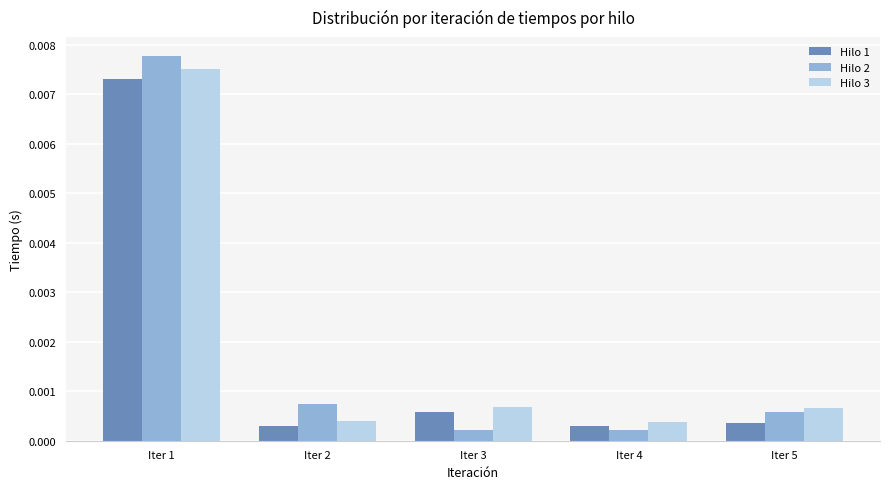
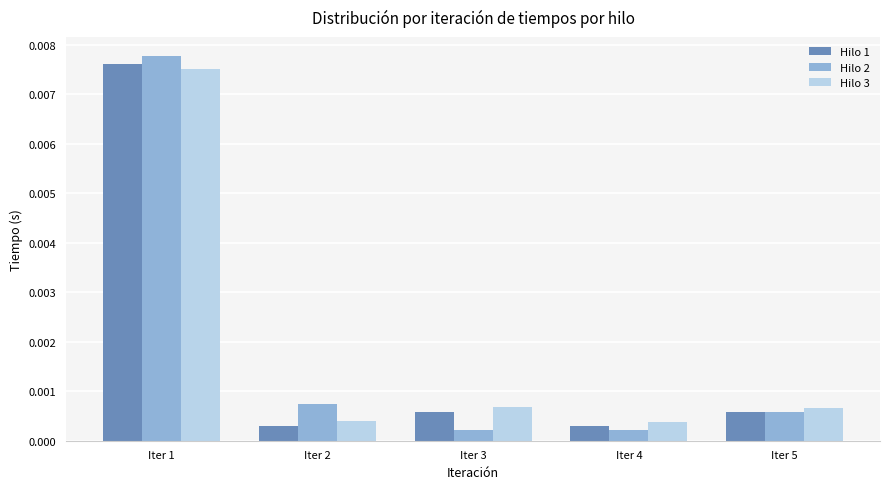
  {
    "Hilo 1": {
-     "Iter 1": 0.0073,
+     "Iter 1": 0.0076,
      "Iter 2": 0.0003,
      "Iter 3": 0.0006,
      "Iter 4": 0.0003,
-     "Iter 5": 0.0003
+     "Iter 5": 0.0006
    }
  }
